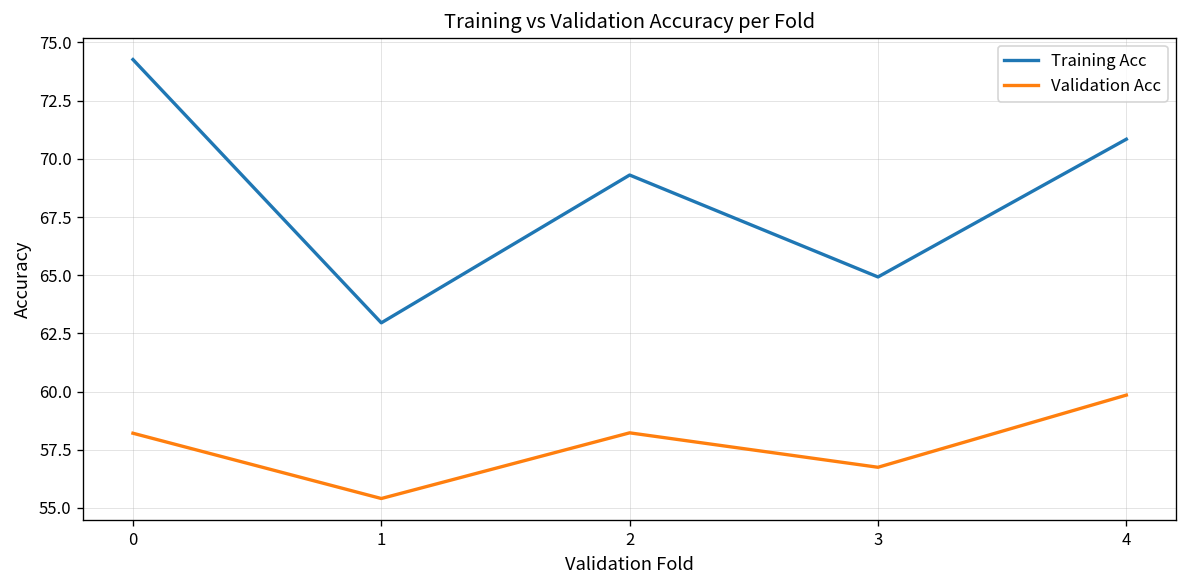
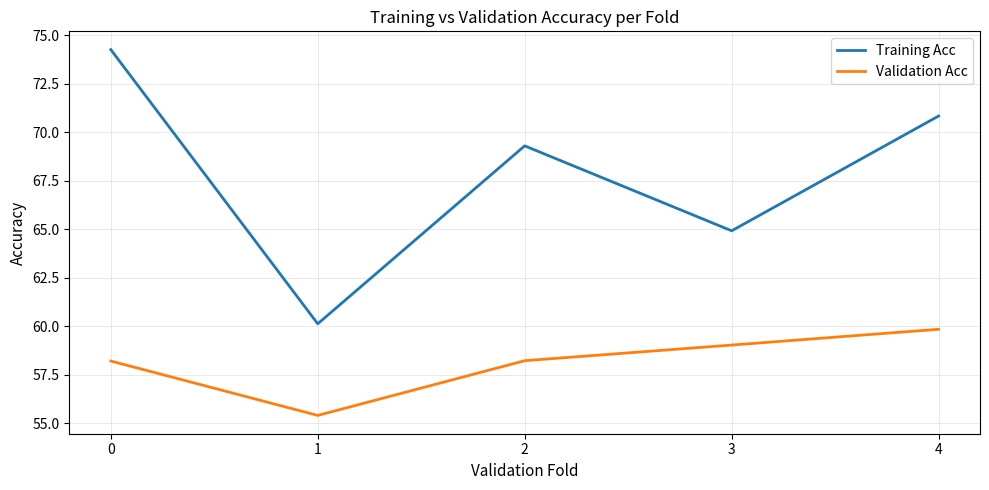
  {
    "Training Acc": {
      "0": 74.3,
-     "1": 63.0,
+     "1": 60.1,
      "2": 69.3,
      "3": 64.9,
      "4": 70.8
    },
    "Validation Acc": {
      "0": 58.2,
      "1": 55.4,
      "2": 58.2,
-     "3": 56.7,
+     "3": 59.0,
      "4": 59.8
    }
  }
